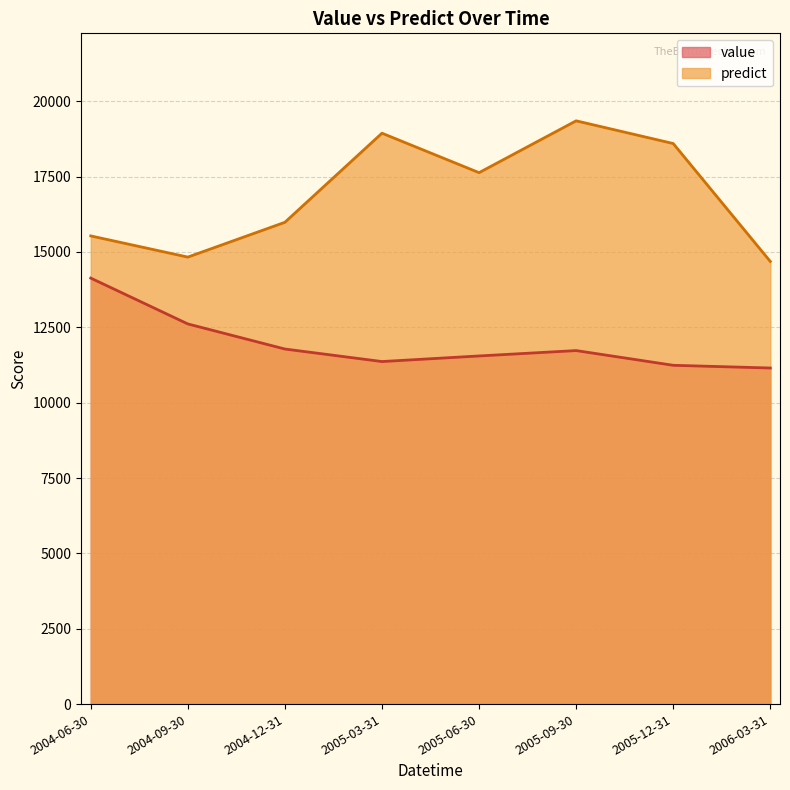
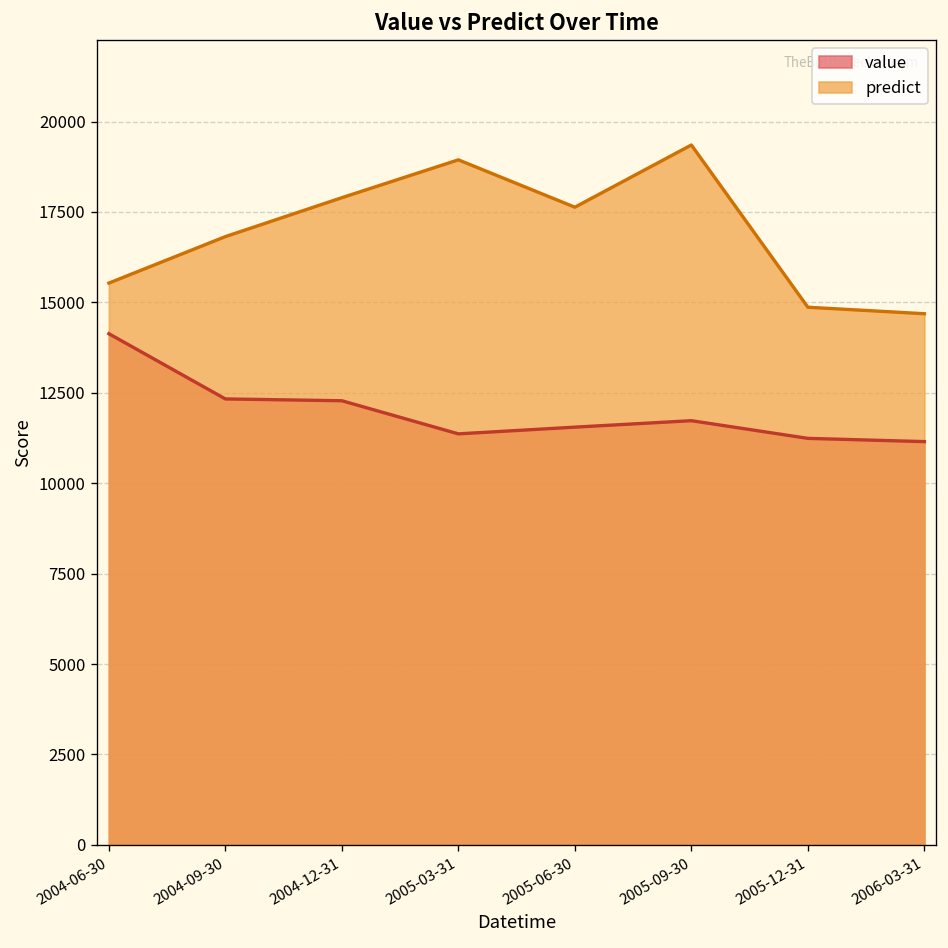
  {
    "value": {
      "2004-06-30": 14100,
-     "2004-09-30": 12600,
-     "2004-12-31": 11800,
+     "2004-09-30": 12300,
+     "2004-12-31": 12300,
      "2005-03-31": 11400,
      "2005-06-30": 11600,
      "2005-09-30": 11700,
      "2005-12-31": 11200,
      "2006-03-31": 11200
    },
    "predict": {
      "2004-06-30": 15500,
-     "2004-09-30": 14800,
-     "2004-12-31": 16000,
+     "2004-09-30": 16800,
+     "2004-12-31": 17900,
      "2005-03-31": 18900,
      "2005-06-30": 17600,
      "2005-09-30": 19400,
-     "2005-12-31": 18600,
+     "2005-12-31": 14900,
      "2006-03-31": 14700
    }
  }
